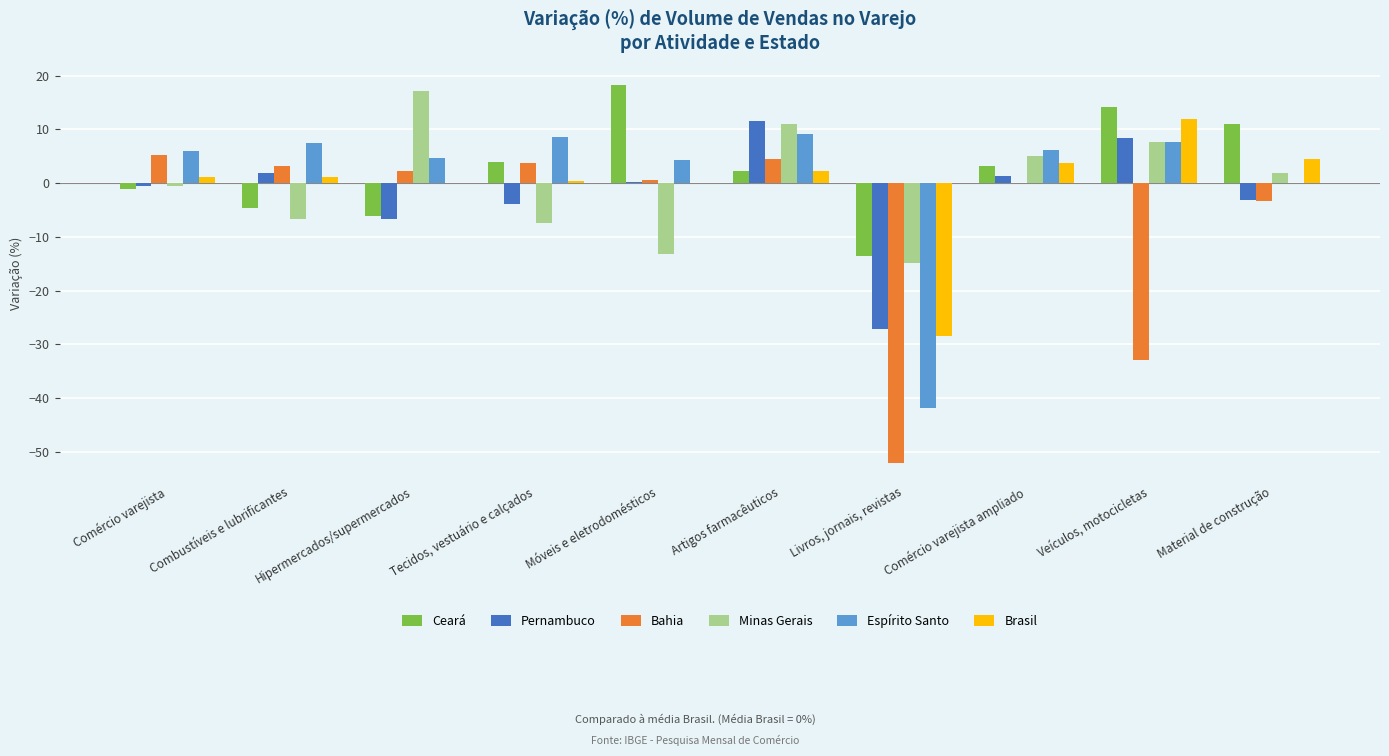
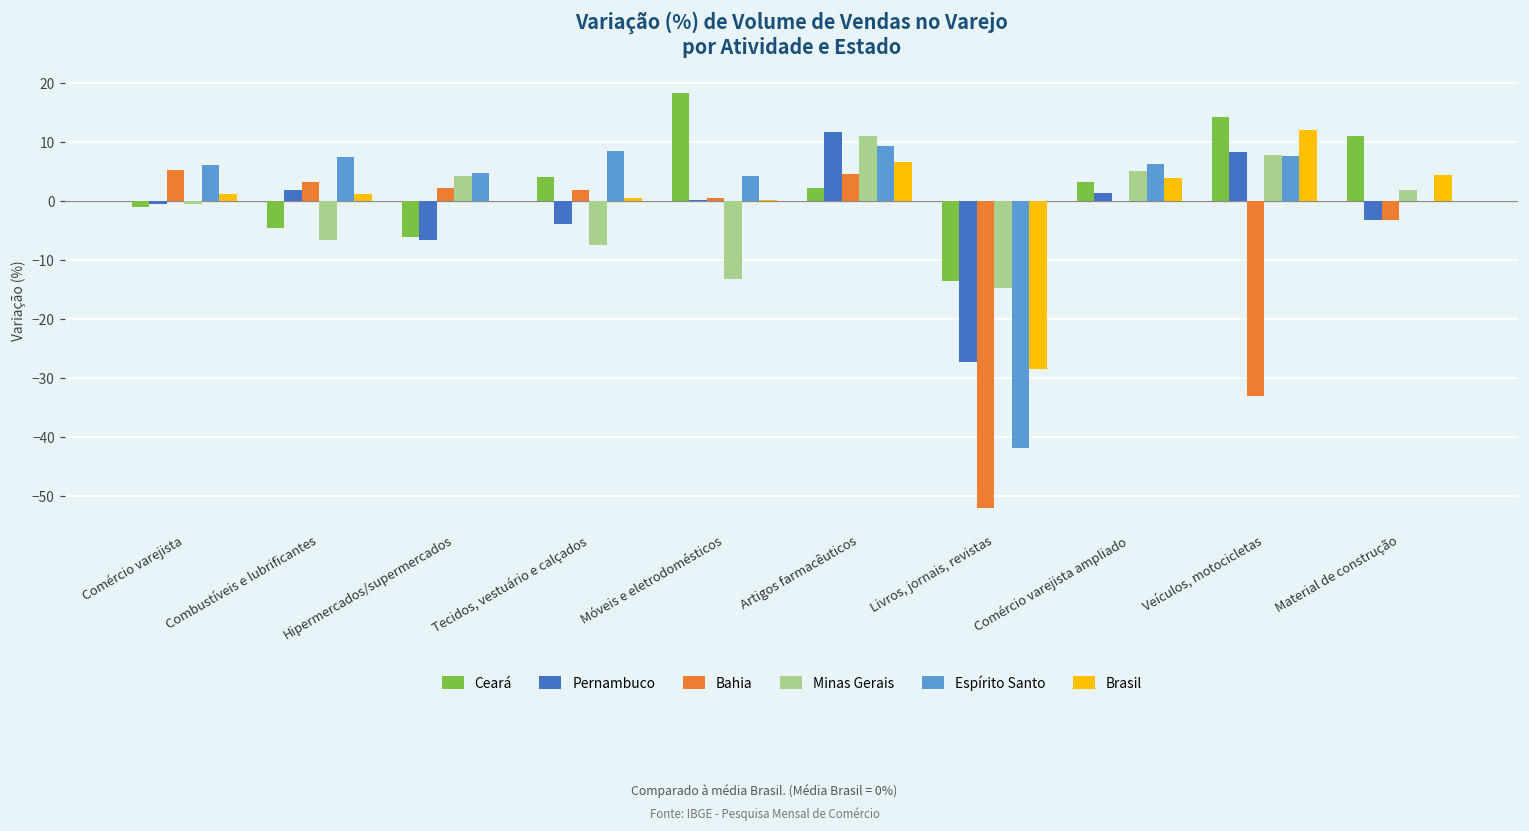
  {
    "Ceará": {
      "Comércio varejista": -1,
      "Combustíveis e lubrificantes": -5,
      "Hipermercados/supermercados": -6,
      "Tecidos, vestuário e calçados": 4,
      "Móveis e eletrodomésticos": 18,
      "Artigos farmacêuticos": 2,
      "Livros, jornais, revistas": -14,
      "Comércio varejista ampliado": 3,
      "Veículos, motocicletas": 14,
      "Material de construção": 11
    },
    "Bahia": {
      "Comércio varejista": 5,
      "Combustíveis e lubrificantes": 3,
      "Hipermercados/supermercados": 2,
-     "Tecidos, vestuário e calçados": 4,
+     "Tecidos, vestuário e calçados": 2,
      "Móveis e eletrodomésticos": 1,
      "Artigos farmacêuticos": 5,
      "Livros, jornais, revistas": -52,
      "Comércio varejista ampliado": 0,
      "Veículos, motocicletas": -33,
      "Material de construção": -3
    },
    "Minas Gerais": {
      "Comércio varejista": -1,
      "Combustíveis e lubrificantes": -7,
-     "Hipermercados/supermercados": 17,
+     "Hipermercados/supermercados": 4,
      "Tecidos, vestuário e calçados": -7,
      "Móveis e eletrodomésticos": -13,
      "Artigos farmacêuticos": 11,
      "Livros, jornais, revistas": -15,
      "Comércio varejista ampliado": 5,
      "Veículos, motocicletas": 8,
      "Material de construção": 2
    },
    "Brasil": {
      "Comércio varejista": 1,
      "Combustíveis e lubrificantes": 1,
      "Hipermercados/supermercados": 0,
-     "Artigos farmacêuticos": 2,
+     "Artigos farmacêuticos": 7,
      "Livros, jornais, revistas": -29,
      "Comércio varejista ampliado": 4,
      "Veículos, motocicletas": 12,
      "Material de construção": 4
    }
  }
